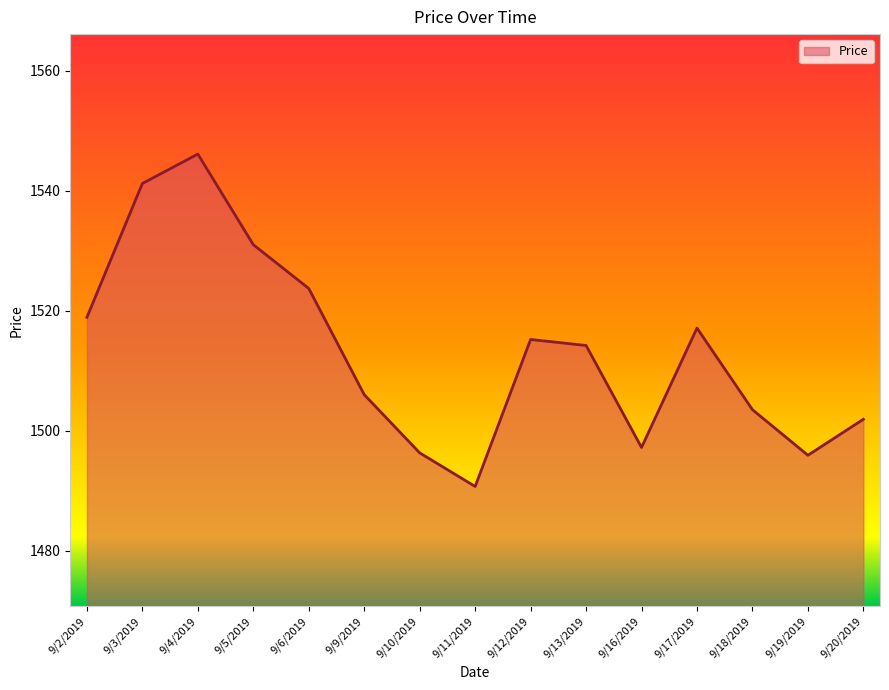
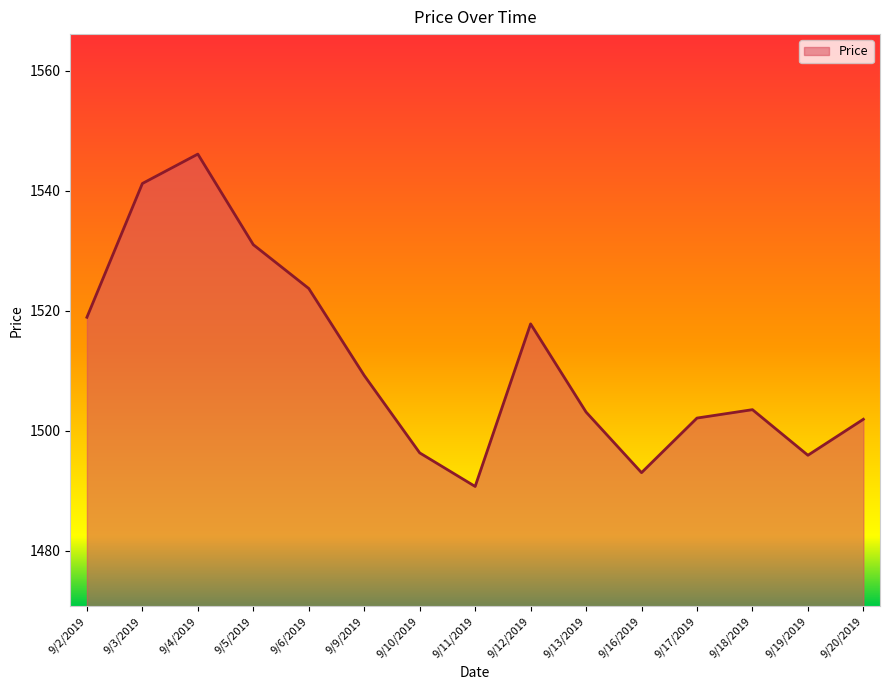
  {
    "9/2/2019": 1519,
    "9/3/2019": 1541,
    "9/4/2019": 1546,
    "9/5/2019": 1531,
    "9/6/2019": 1524,
-   "9/9/2019": 1506,
+   "9/9/2019": 1509,
    "9/10/2019": 1496,
    "9/11/2019": 1491,
-   "9/12/2019": 1515,
-   "9/13/2019": 1514,
-   "9/16/2019": 1497,
-   "9/17/2019": 1517,
+   "9/12/2019": 1518,
+   "9/13/2019": 1503,
+   "9/16/2019": 1493,
+   "9/17/2019": 1502,
    "9/18/2019": 1504,
    "9/19/2019": 1496,
    "9/20/2019": 1502
  }
